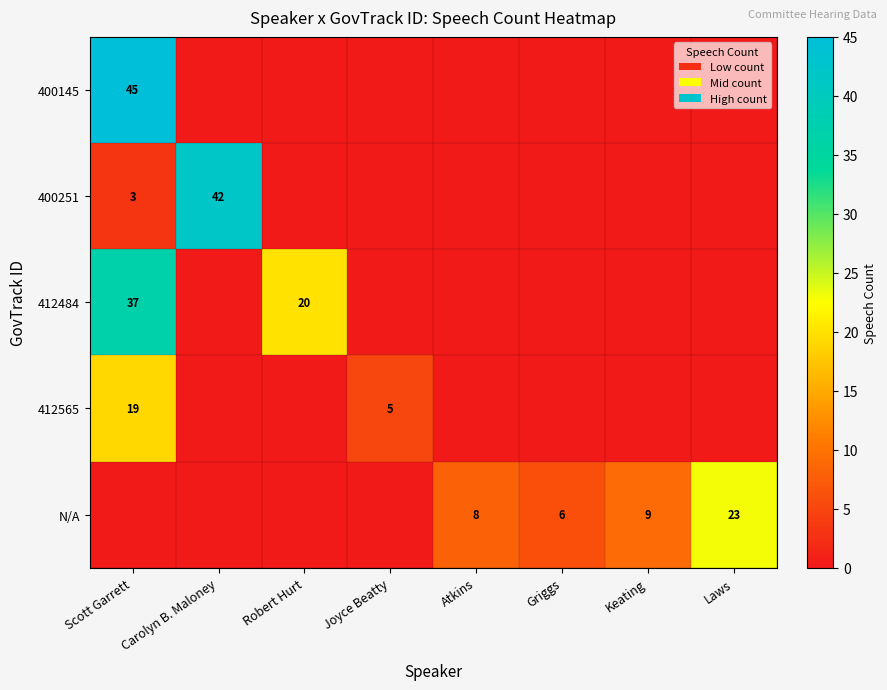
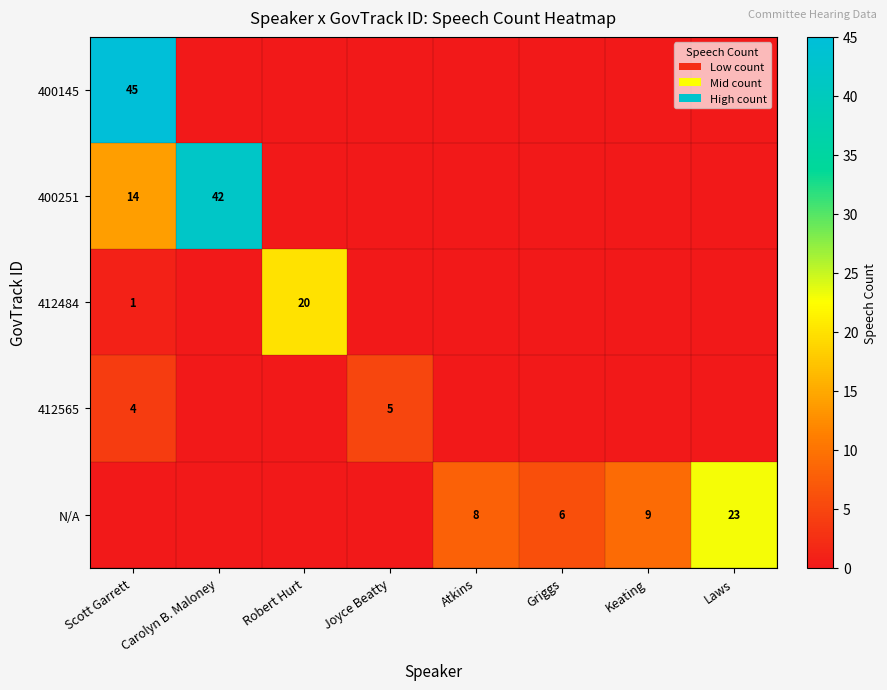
  {
    "400145": {
      "Scott Garrett": 45
    },
    "400251": {
-     "Scott Garrett": 3,
+     "Scott Garrett": 14,
      "Carolyn B. Maloney": 42
    },
    "412484": {
-     "Scott Garrett": 37,
+     "Scott Garrett": 1,
      "Robert Hurt": 20
    },
    "412565": {
-     "Scott Garrett": 19,
+     "Scott Garrett": 4,
      "Joyce Beatty": 5
    },
    "N/A": {
      "Atkins": 8,
      "Griggs": 6,
      "Keating": 9,
      "Laws": 23
    }
  }
